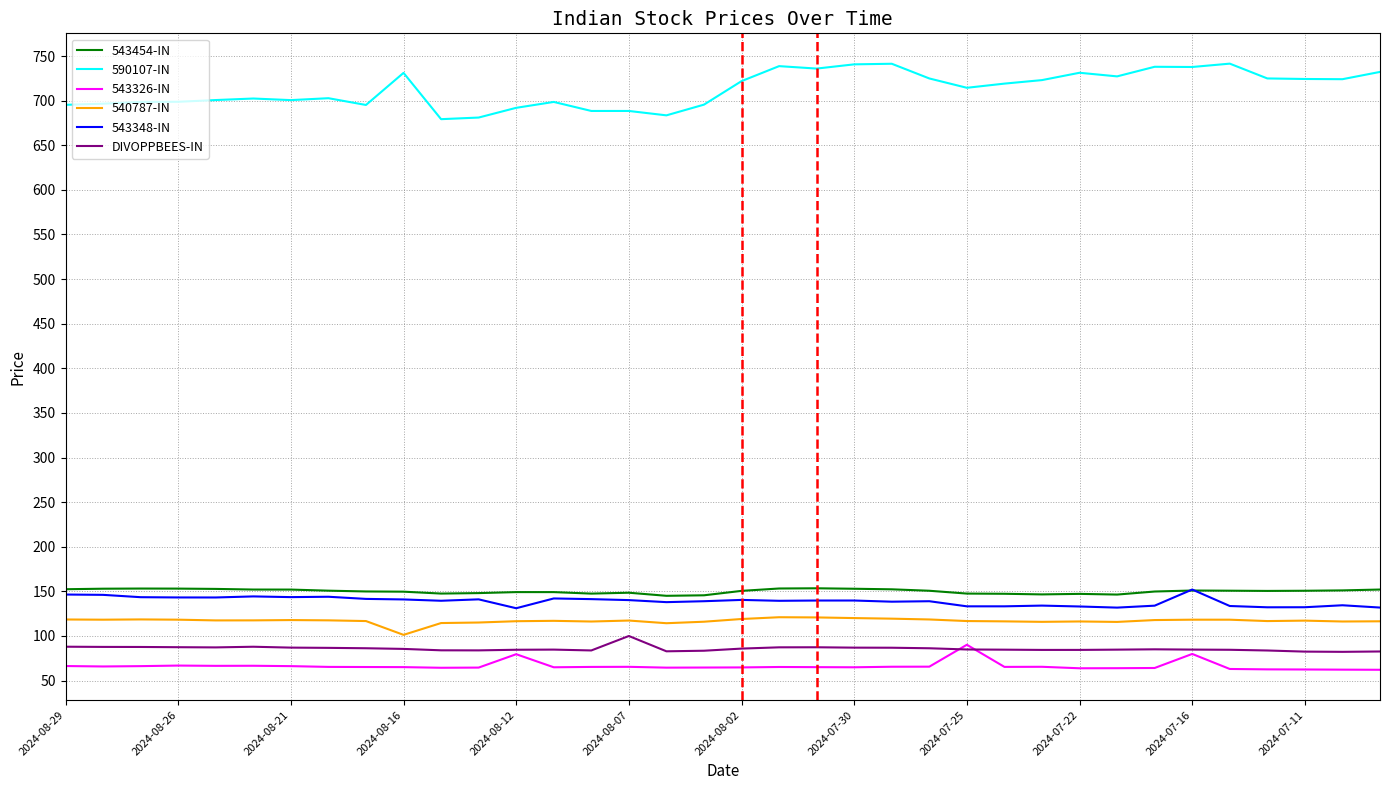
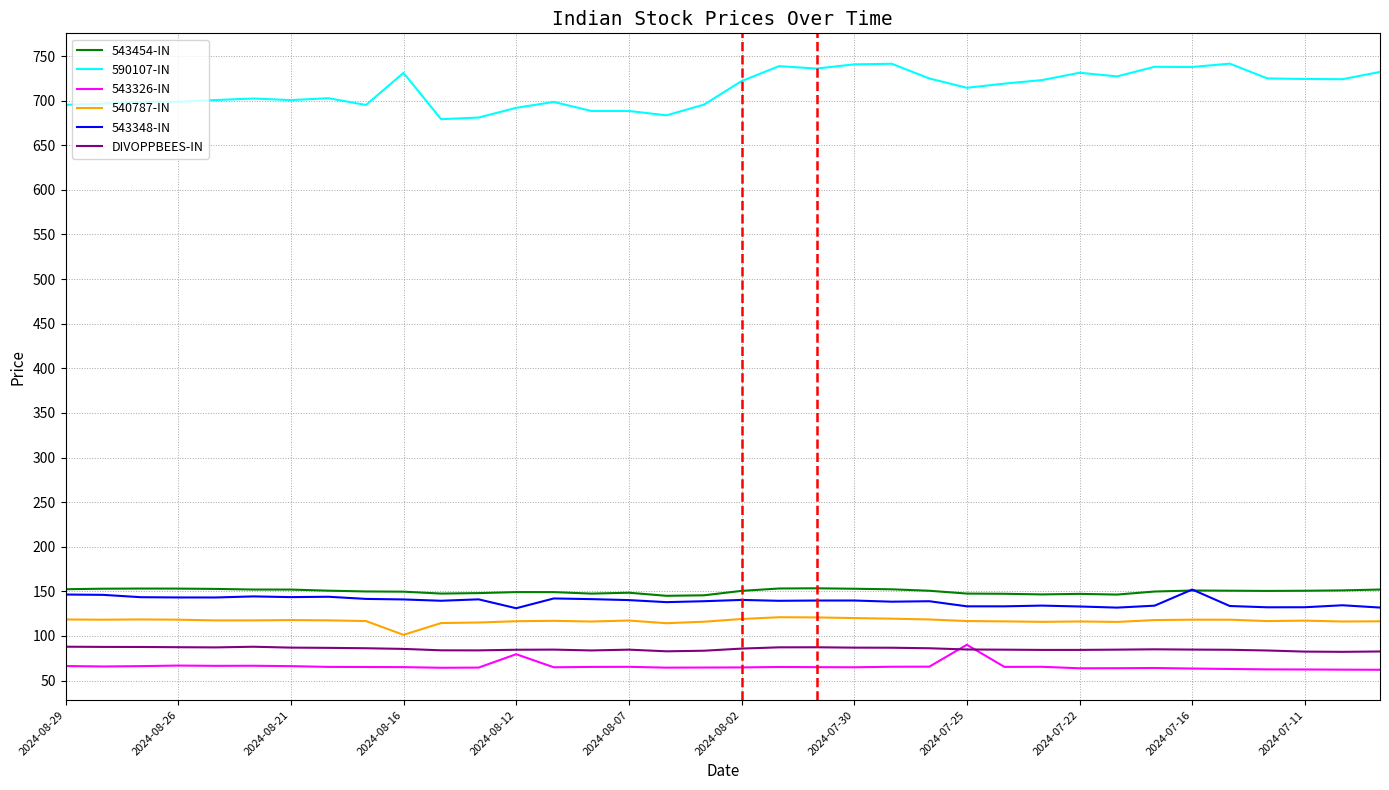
  {
    "543454-IN": {
      "2024-08-29": 150,
      "2024-08-26": 150,
      "2024-08-21": 150,
      "2024-08-16": 150,
      "2024-08-12": 150,
      "2024-08-07": 150,
      "2024-08-02": 150,
      "2024-07-30": 150,
      "2024-07-25": 150,
      "2024-07-22": 150,
      "2024-07-11": 150
    },
    "590107-IN": {
      "2024-08-29": 700,
      "2024-08-21": 700,
      "2024-08-16": 730,
      "2024-08-12": 690,
      "2024-08-07": 690,
      "2024-08-02": 720,
      "2024-07-30": 740,
      "2024-07-25": 710,
      "2024-07-22": 730,
      "2024-07-16": 740,
      "2024-07-11": 720
    },
    "543326-IN": {
      "2024-08-29": 70,
      "2024-08-26": 70,
      "2024-08-21": 70,
      "2024-08-16": 70,
      "2024-08-12": 80,
      "2024-08-07": 70,
      "2024-08-02": 60,
      "2024-07-30": 60,
      "2024-07-25": 90,
      "2024-07-22": 60,
-     "2024-07-16": 80,
+     "2024-07-16": 60,
      "2024-07-11": 60
    },
    "540787-IN": {
      "2024-08-29": 120,
      "2024-08-26": 120,
      "2024-08-21": 120,
      "2024-08-16": 100,
      "2024-08-12": 120,
      "2024-08-07": 120,
      "2024-08-02": 120,
      "2024-07-30": 120,
      "2024-07-25": 120,
      "2024-07-22": 120,
      "2024-07-16": 120,
      "2024-07-11": 120
    },
    "543348-IN": {
      "2024-08-29": 150,
      "2024-08-26": 140,
      "2024-08-21": 140,
      "2024-08-16": 140,
      "2024-08-12": 130,
      "2024-08-07": 140,
      "2024-08-02": 140,
      "2024-07-30": 140,
      "2024-07-25": 130,
      "2024-07-22": 130,
      "2024-07-11": 130
    },
    "DIVOPPBEES-IN": {
      "2024-08-29": 90,
      "2024-08-26": 90,
      "2024-08-21": 90,
      "2024-08-16": 90,
      "2024-08-12": 80,
-     "2024-08-07": 100,
+     "2024-08-07": 80,
      "2024-08-02": 90,
      "2024-07-30": 90,
      "2024-07-25": 80,
      "2024-07-22": 80,
      "2024-07-16": 80,
      "2024-07-11": 80
    }
  }
